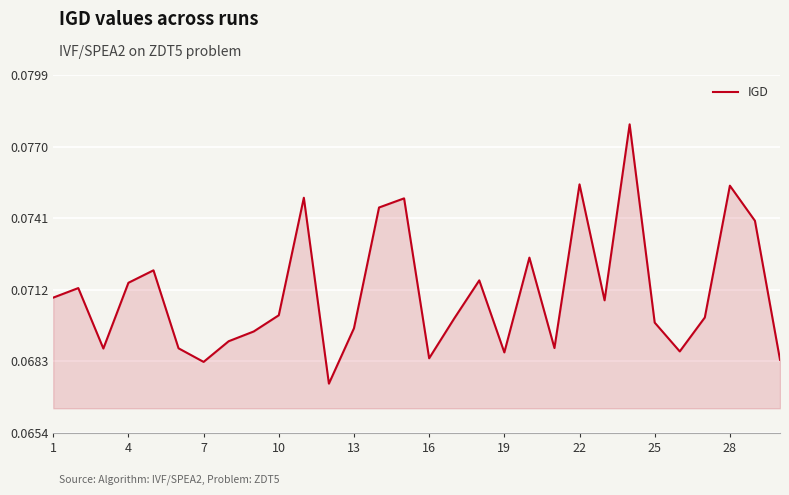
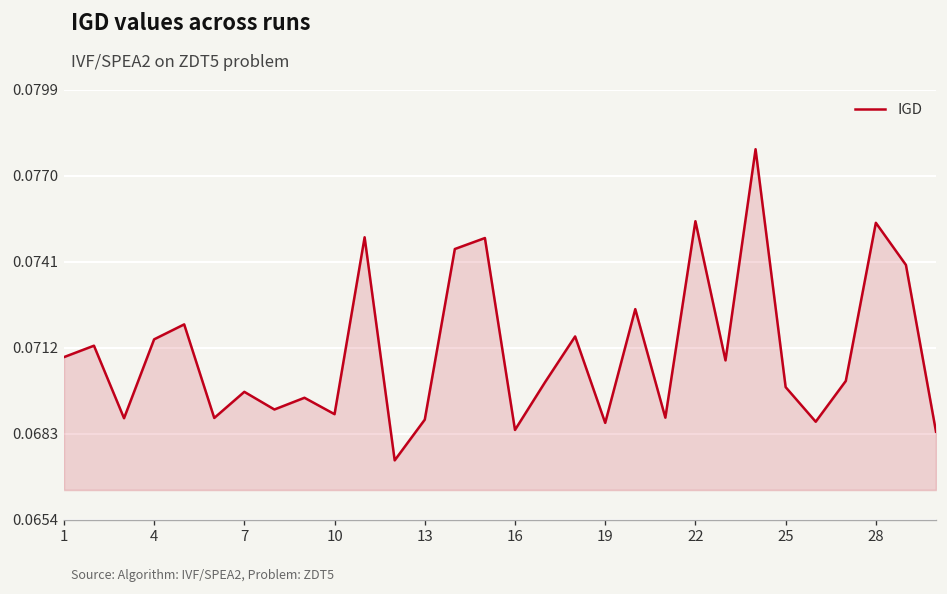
  {
    "1": 0.0709,
    "4": 0.0715,
-   "7": 0.0683,
-   "10": 0.0702,
-   "13": 0.0697,
+   "7": 0.0697,
+   "10": 0.0690,
+   "13": 0.0688,
    "16": 0.0684,
    "19": 0.0687,
    "22": 0.0755,
    "25": 0.0699,
    "28": 0.0754
  }
